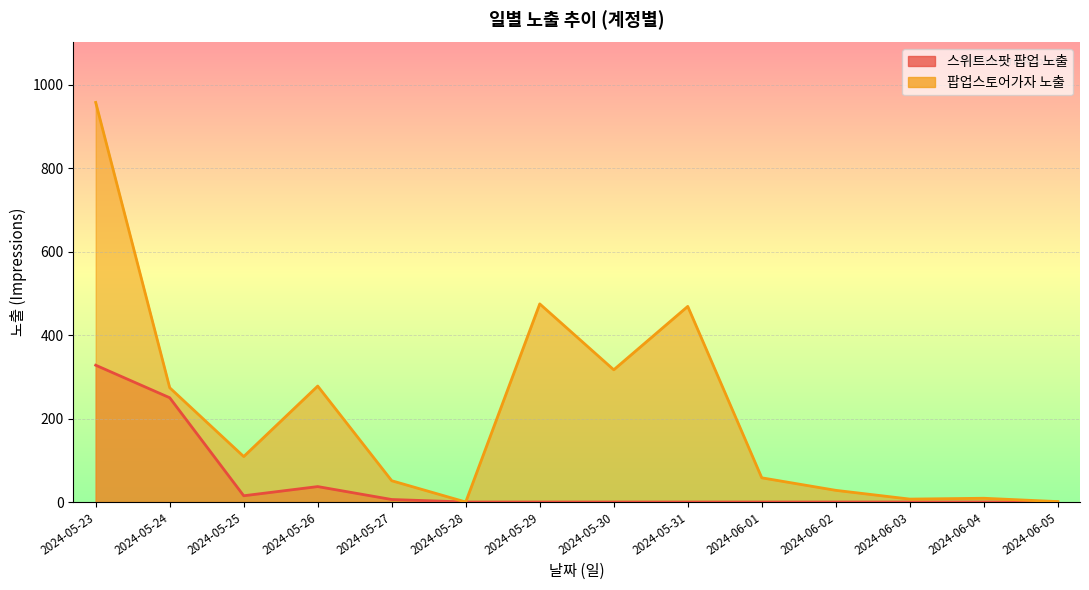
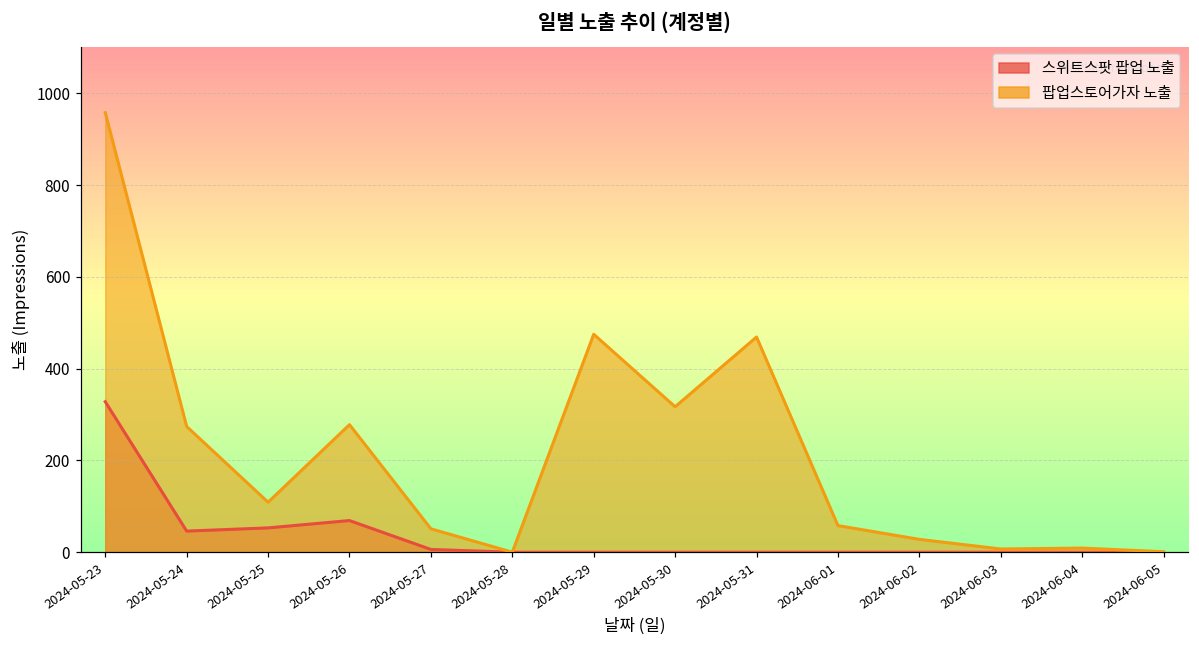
  {
    "스위트스팟 팝업 노출": {
      "2024-05-23": 330,
-     "2024-05-24": 250,
-     "2024-05-25": 20,
-     "2024-05-26": 40,
+     "2024-05-24": 50,
+     "2024-05-25": 50,
+     "2024-05-26": 70,
      "2024-05-27": 10,
      "2024-05-29": 0,
      "2024-05-30": 0,
      "2024-05-31": 0,
      "2024-06-01": 0,
      "2024-06-02": 0,
      "2024-06-03": 0,
      "2024-06-04": 0
    },
    "팝업스토어가자 노출": {
      "2024-05-23": 960,
      "2024-05-24": 270,
      "2024-05-25": 110,
      "2024-05-26": 280,
      "2024-05-27": 50,
      "2024-05-29": 480,
      "2024-05-30": 320,
      "2024-05-31": 470,
      "2024-06-01": 60,
      "2024-06-02": 30,
      "2024-06-03": 10,
      "2024-06-04": 10
    }
  }
